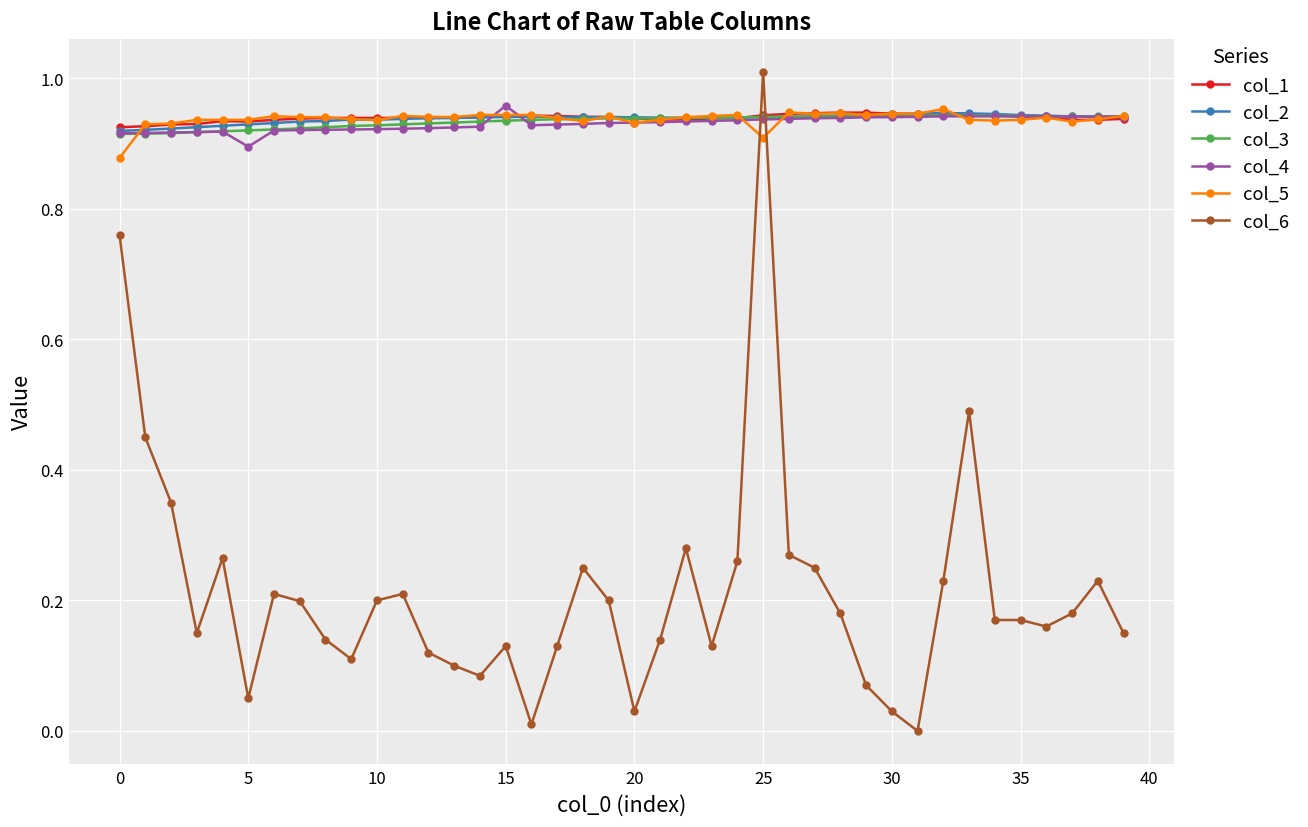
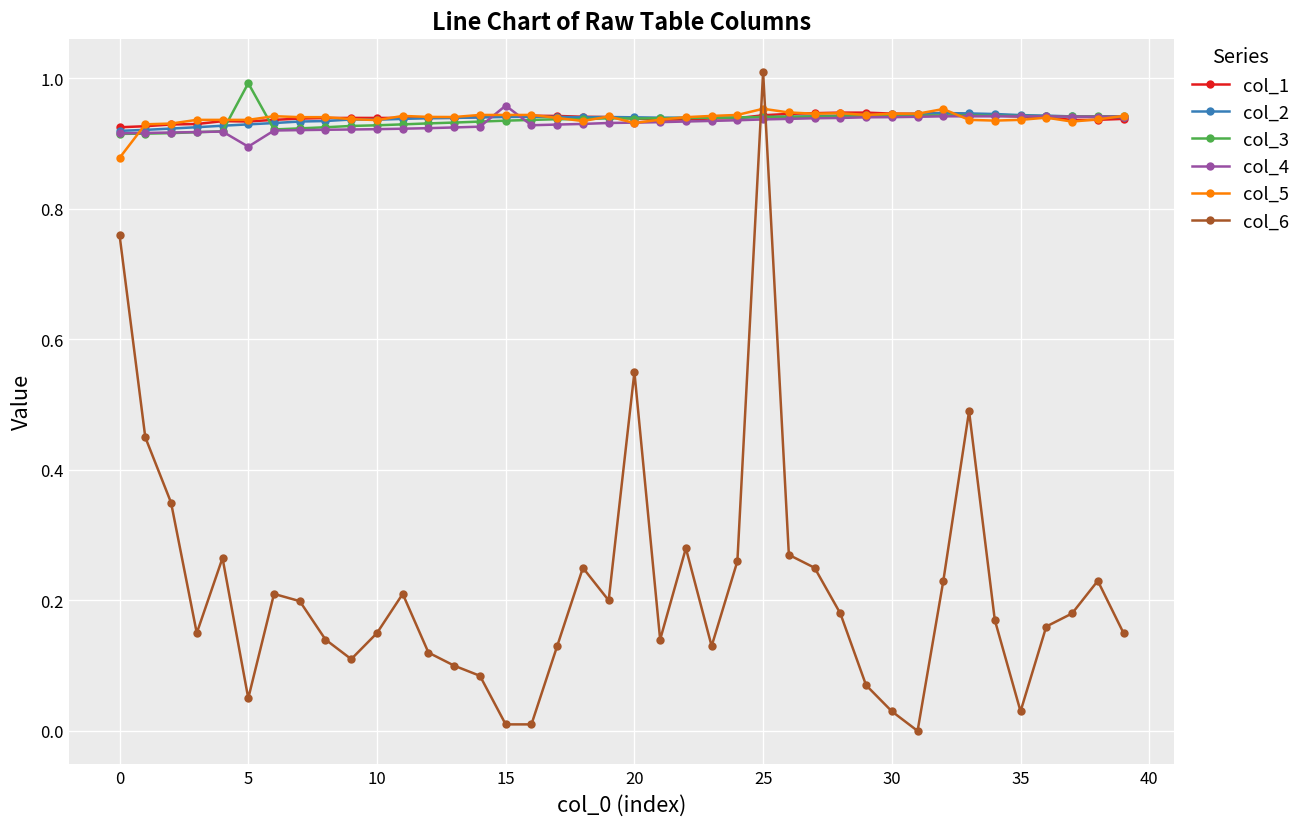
  {
    "col_1": {
      "0": 0.93
    },
    "col_3": {
-     "5": 0.92,
+     "5": 0.99,
      "10": 0.93,
      "15": 0.94
    },
    "col_4": {
      "5": 0.90,
      "10": 0.92,
      "15": 0.96
    },
    "col_5": {
      "0": 0.88,
-     "25": 0.91,
+     "25": 0.95,
      "35": 0.94
    },
    "col_6": {
      "0": 0.76,
      "5": 0.05,
-     "10": 0.20,
-     "15": 0.13,
-     "20": 0.03,
+     "10": 0.15,
+     "15": 0.01,
+     "20": 0.55,
      "25": 1.01,
      "30": 0.03,
-     "35": 0.17
+     "35": 0.03
    }
  }
